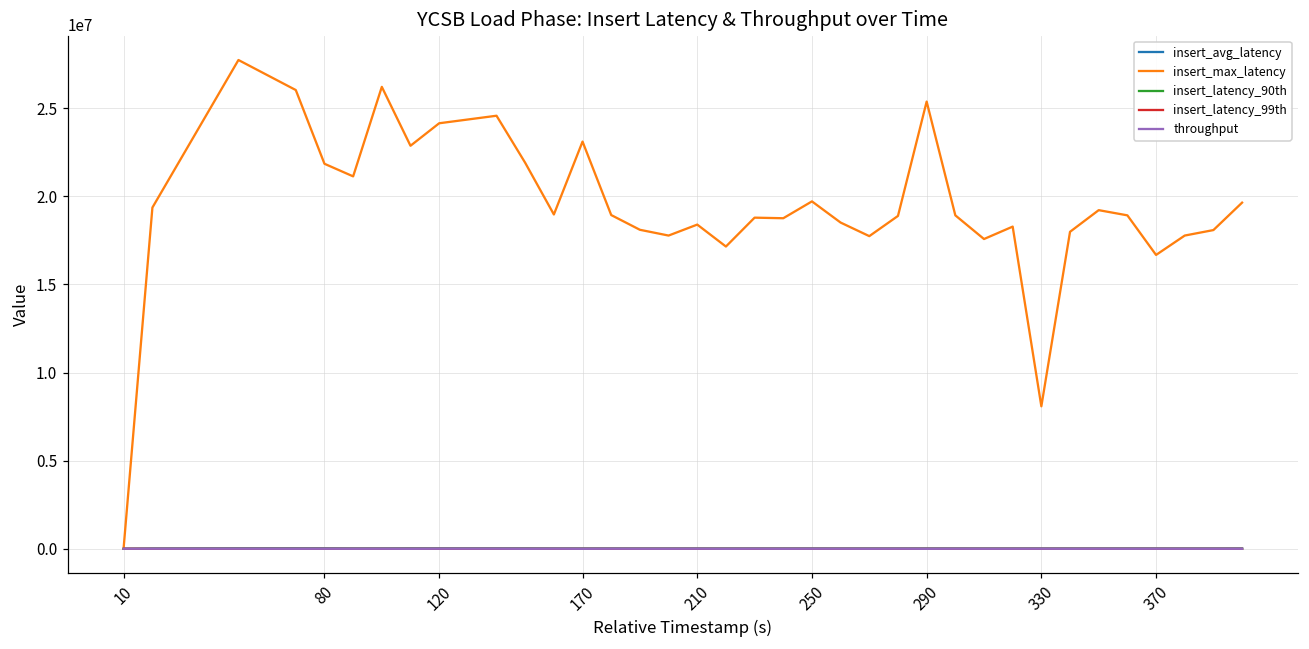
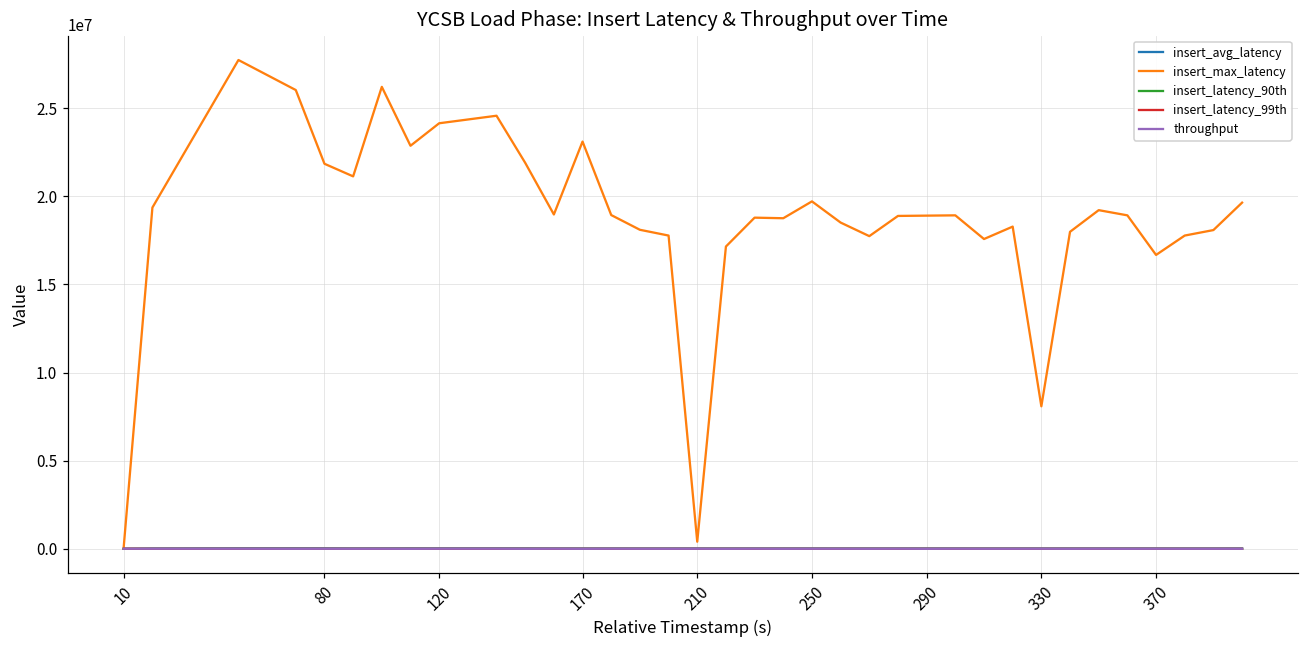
  {
    "insert_max_latency": {
      "80": 21900000,
      "120": 24100000,
      "170": 23100000,
-     "210": 18400000,
+     "210": 400000,
      "250": 19700000,
-     "290": 25400000,
+     "290": 18900000,
      "330": 8100000,
      "370": 16700000
    }
  }
